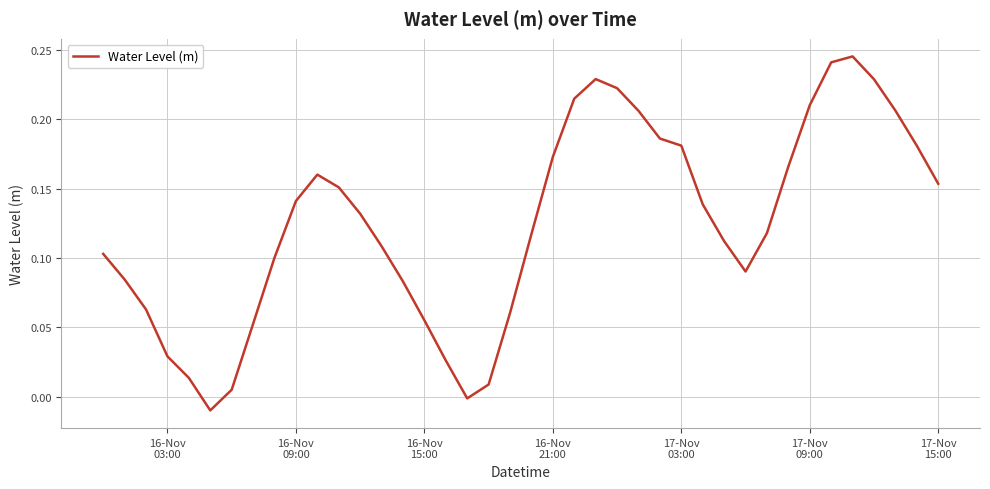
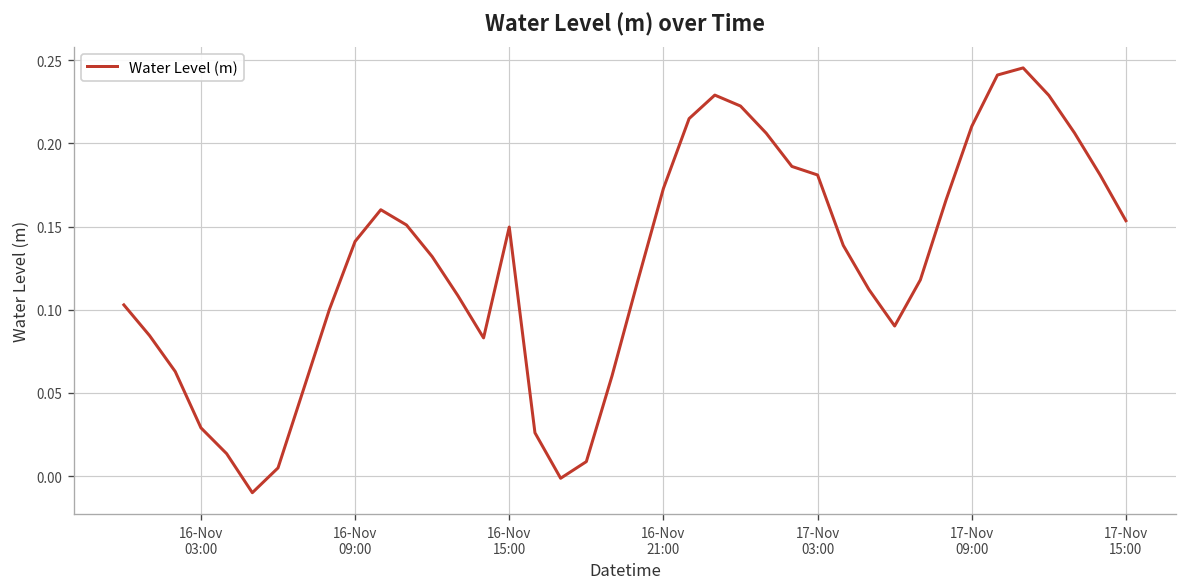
  {
    "16-Nov 03:00": 0.029,
    "16-Nov 09:00": 0.141,
-   "16-Nov 15:00": 0.055,
+   "16-Nov 15:00": 0.150,
    "16-Nov 21:00": 0.173,
    "17-Nov 03:00": 0.181,
    "17-Nov 09:00": 0.210,
    "17-Nov 15:00": 0.154
  }
